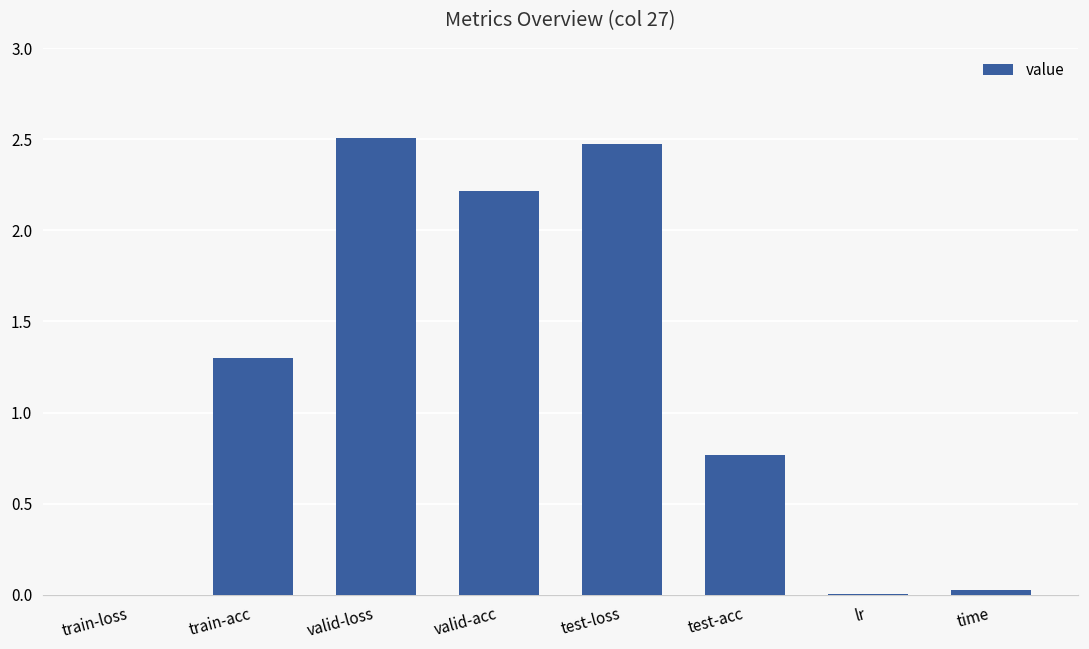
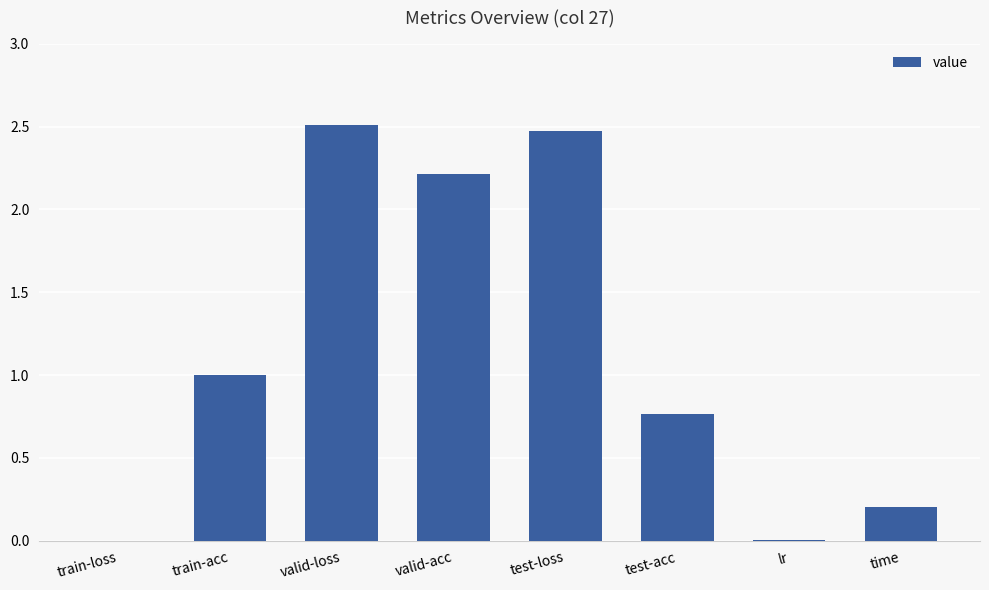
  {
-   "train-acc": 1.3,
+   "train-acc": 1.0,
    "valid-loss": 2.51,
    "valid-acc": 2.21,
    "test-loss": 2.47,
    "test-acc": 0.77,
-   "time": 0.03
+   "time": 0.21
  }
